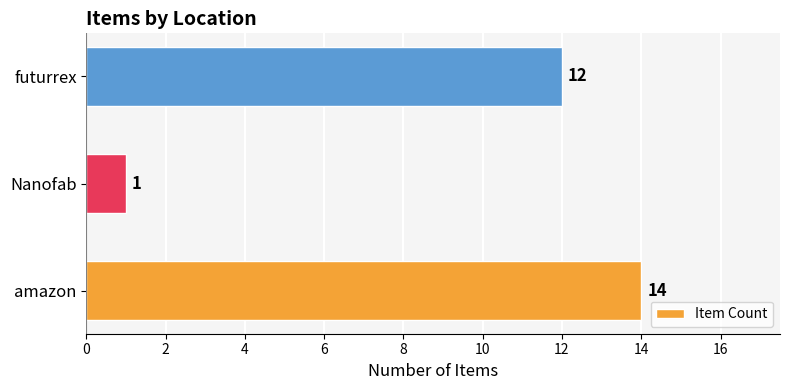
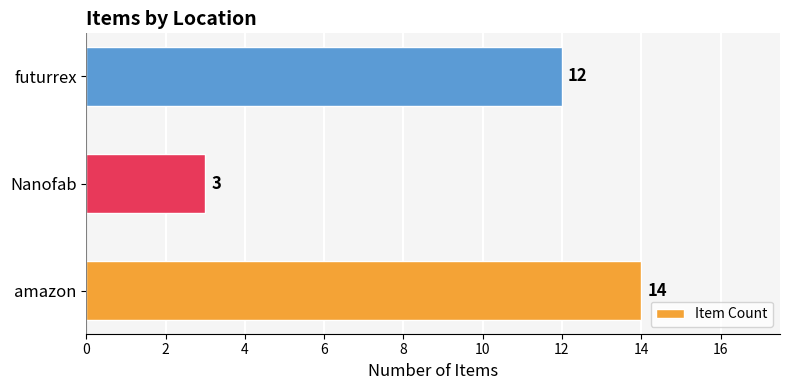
  {
    "futurrex": 12,
-   "Nanofab": 1,
+   "Nanofab": 3,
    "amazon": 14
  }
